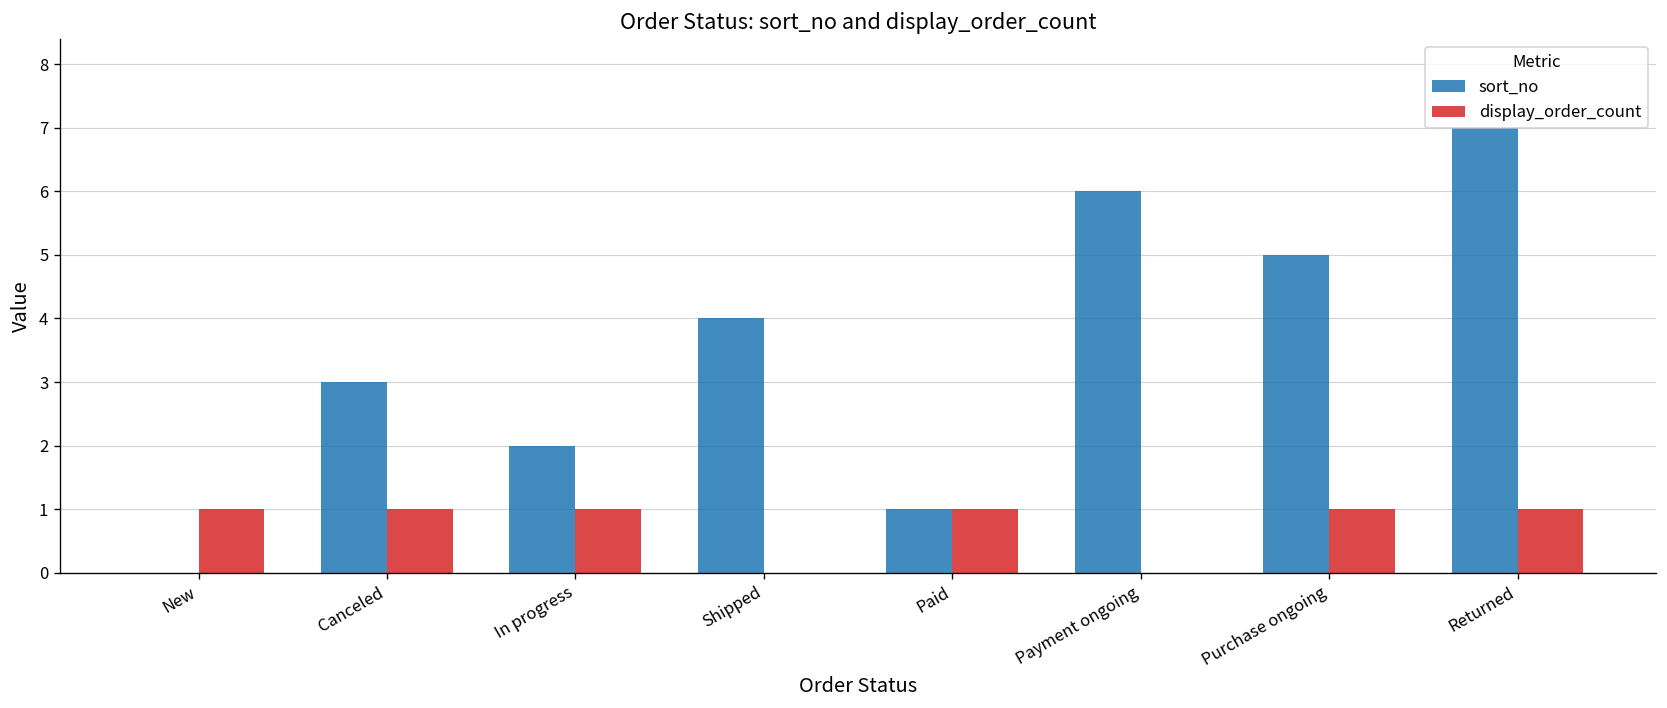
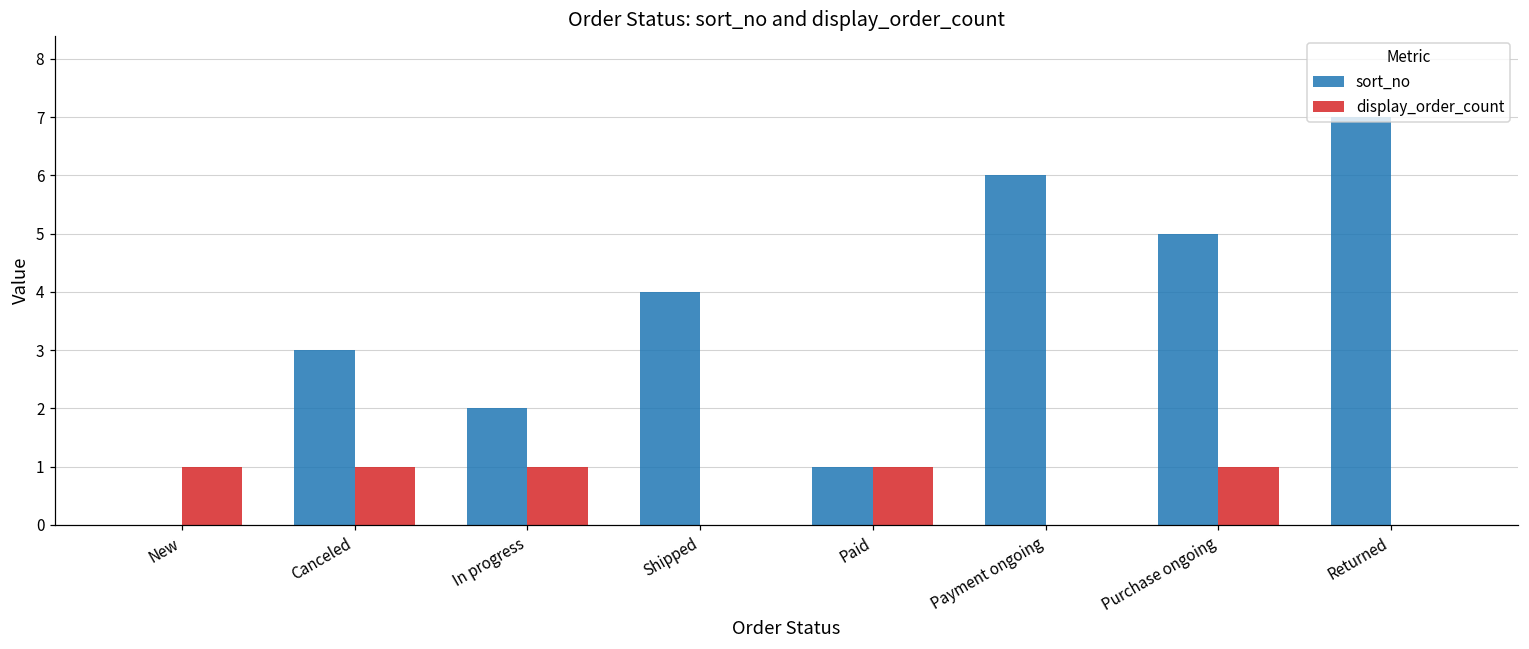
  {
    "sort_no": {
      "New": 0,
      "Canceled": 3,
      "In progress": 2,
      "Shipped": 4,
      "Paid": 1,
      "Payment ongoing": 6,
      "Purchase ongoing": 5,
      "Returned": 7
    },
    "display_order_count": {
      "New": 1,
      "Canceled": 1,
      "In progress": 1,
      "Shipped": 0,
      "Paid": 1,
      "Payment ongoing": 0,
      "Purchase ongoing": 1,
-     "Returned": 1
+     "Returned": 0
    }
  }
